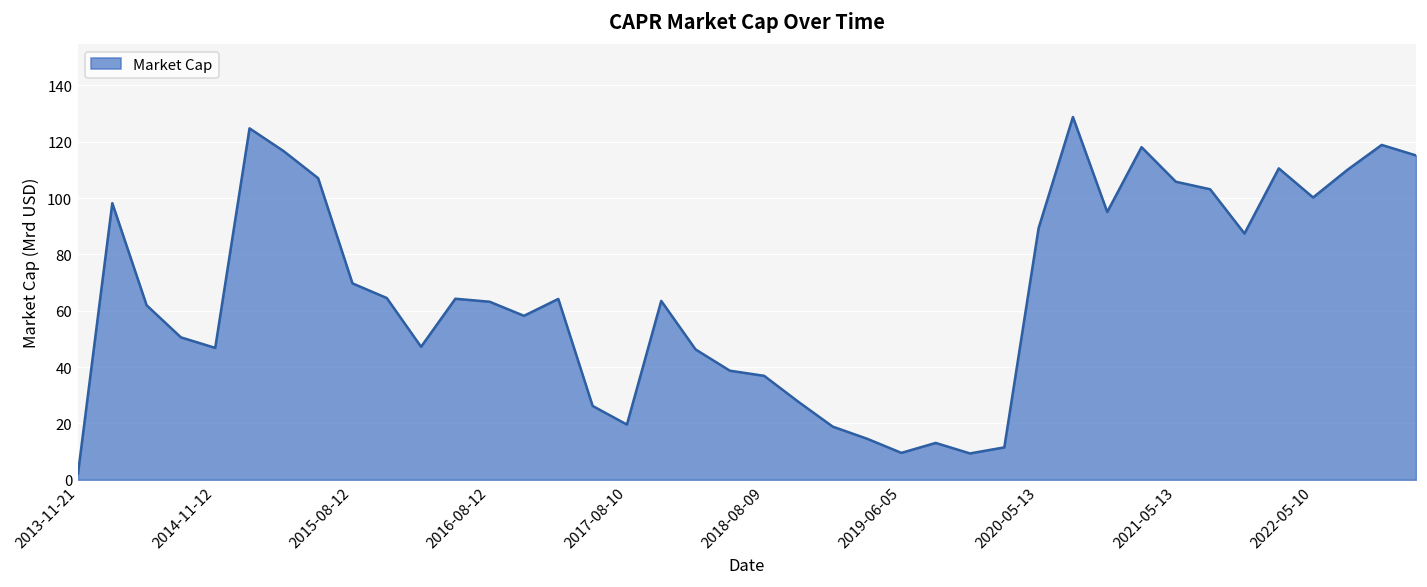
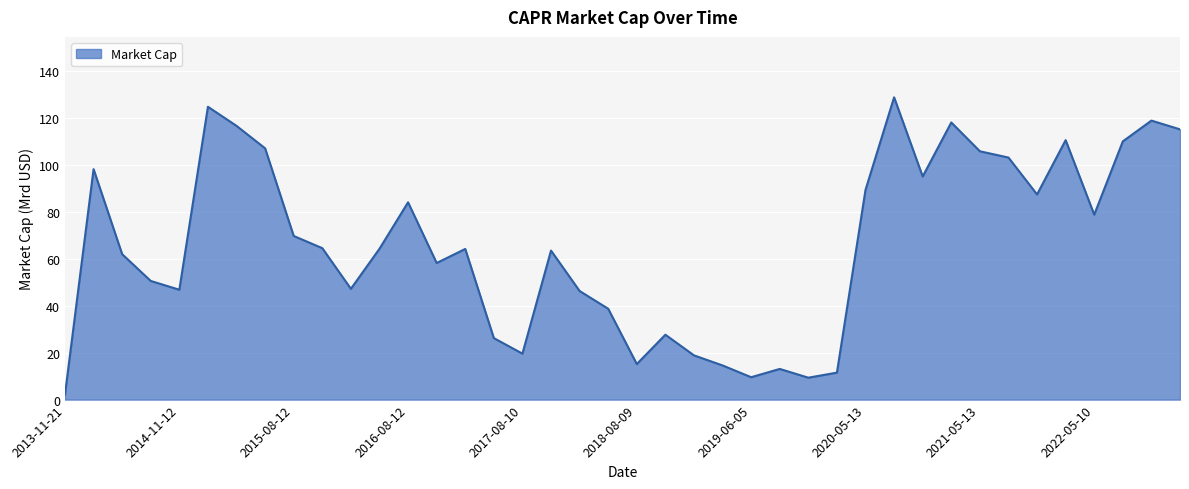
  {
    "2013-11-21": 2,
    "2014-11-12": 47,
    "2015-08-12": 70,
-   "2016-08-12": 63,
+   "2016-08-12": 84,
    "2017-08-10": 20,
-   "2018-08-09": 37,
+   "2018-08-09": 15,
    "2019-06-05": 10,
    "2020-05-13": 89,
    "2021-05-13": 106,
-   "2022-05-10": 100
+   "2022-05-10": 79
  }
